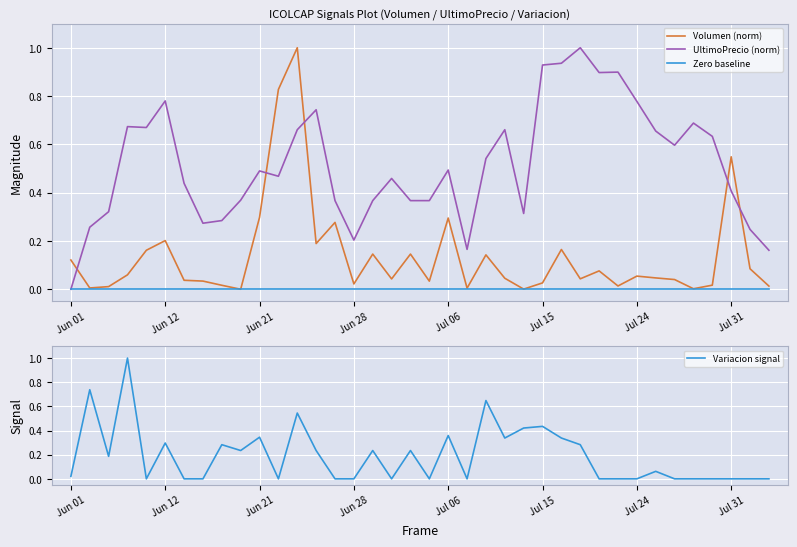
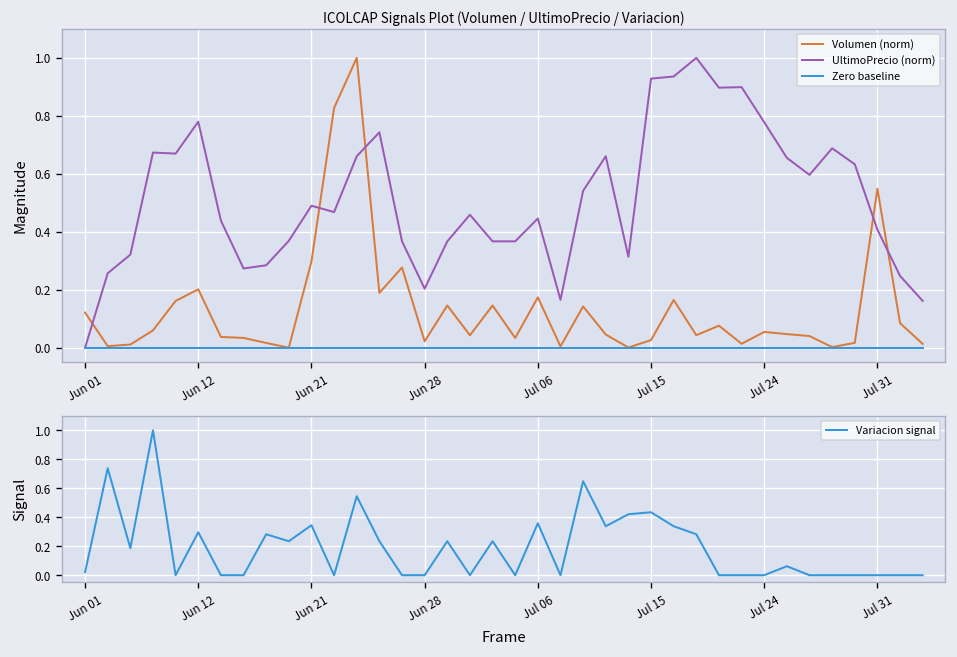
  {
    "ICOLCAP Signals Plot (Volumen / UltimoPrecio / Variacion)": {
      "Volumen (norm)": {
        "Jun 01": 0.12,
        "Jun 12": 0.20,
        "Jun 21": 0.30,
        "Jun 28": 0.02,
-       "Jul 06": 0.29,
+       "Jul 06": 0.17,
        "Jul 15": 0.03,
        "Jul 24": 0.05,
        "Jul 31": 0.55
      },
      "UltimoPrecio (norm)": {
        "Jun 12": 0.78,
        "Jun 21": 0.49,
        "Jun 28": 0.20,
-       "Jul 06": 0.49,
+       "Jul 06": 0.45,
        "Jul 15": 0.93,
        "Jul 24": 0.78,
        "Jul 31": 0.41
      },
      "Zero baseline": {
        "Jun 12": 0.00,
        "Jun 21": 0.00,
        "Jun 28": 0.00,
        "Jul 06": 0.00,
        "Jul 15": 0.00,
        "Jul 24": 0.00,
        "Jul 31": 0.00
      }
    }
  }
